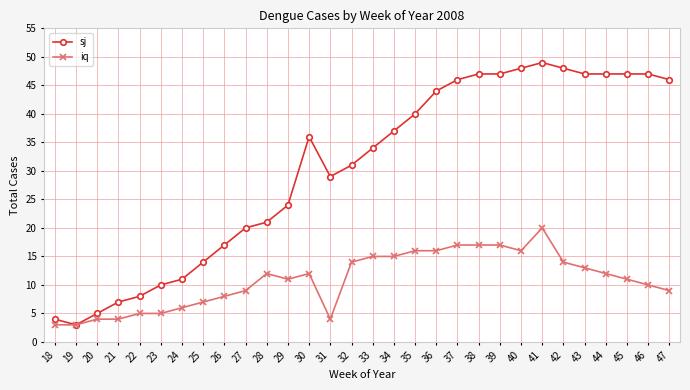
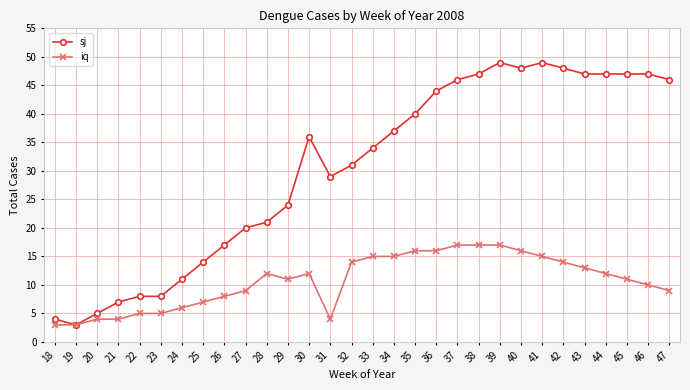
  {
    "sj": {
      "18": 4,
      "20": 5,
      "21": 7,
      "22": 8,
-     "23": 10,
+     "23": 8,
      "24": 11,
      "25": 14,
      "26": 17,
      "27": 20,
      "28": 21,
      "29": 24,
      "30": 36,
      "31": 29,
      "32": 31,
      "33": 34,
      "34": 37,
      "35": 40,
      "36": 44,
      "37": 46,
      "38": 47,
-     "39": 47,
+     "39": 49,
      "40": 48,
      "41": 49,
      "42": 48,
      "43": 47,
      "44": 47,
      "45": 47,
      "46": 47,
      "47": 46
    },
    "iq": {
      "18": 3,
      "20": 4,
      "21": 4,
      "22": 5,
      "23": 5,
      "24": 6,
      "25": 7,
      "26": 8,
      "27": 9,
      "28": 12,
      "29": 11,
      "30": 12,
      "31": 4,
      "32": 14,
      "33": 15,
      "34": 15,
      "35": 16,
      "36": 16,
      "37": 17,
      "38": 17,
      "39": 17,
      "40": 16,
-     "41": 20,
+     "41": 15,
      "42": 14,
      "43": 13,
      "44": 12,
      "45": 11,
      "46": 10,
      "47": 9
    }
  }
